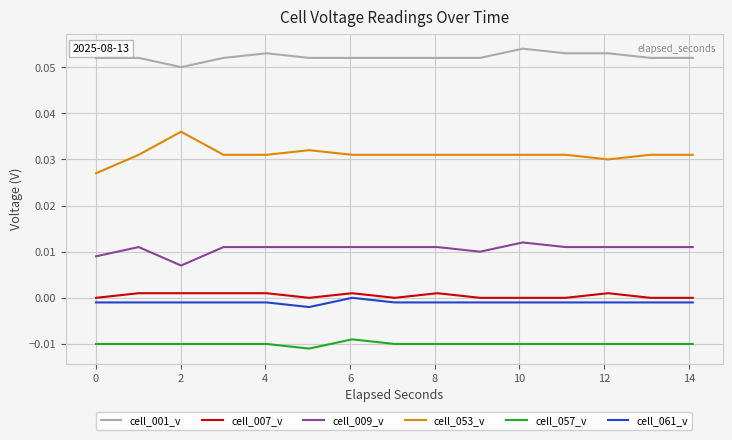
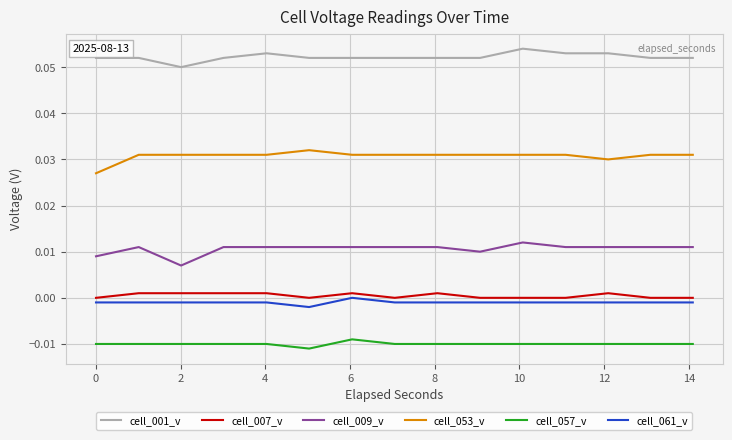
  {
    "cell_001_v": {
      "2": 0.050
    },
    "cell_007_v": {
      "0": 0.000,
      "2": 0.001
    },
    "cell_009_v": {
      "0": 0.009,
      "2": 0.007
    },
    "cell_053_v": {
      "0": 0.027,
-     "2": 0.036
+     "2": 0.031
    },
    "cell_057_v": {
      "0": -0.010,
      "2": -0.010
    },
    "cell_061_v": {
      "0": -0.001,
      "2": -0.001
    }
  }
